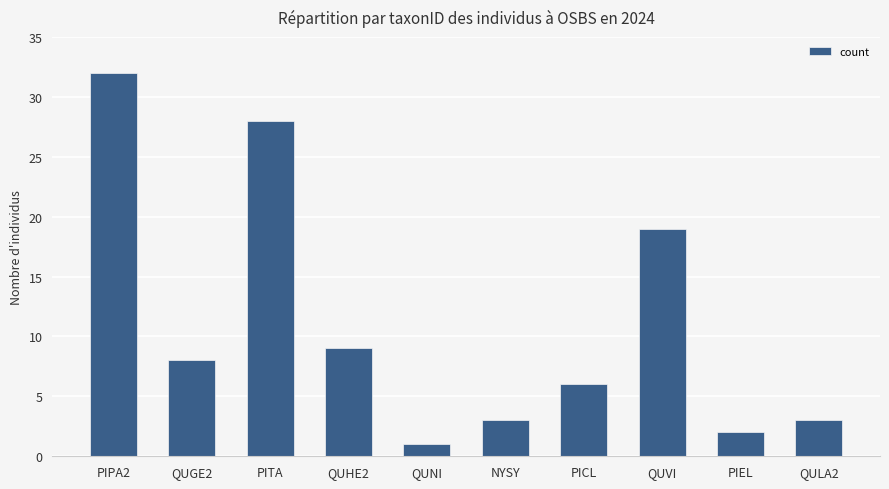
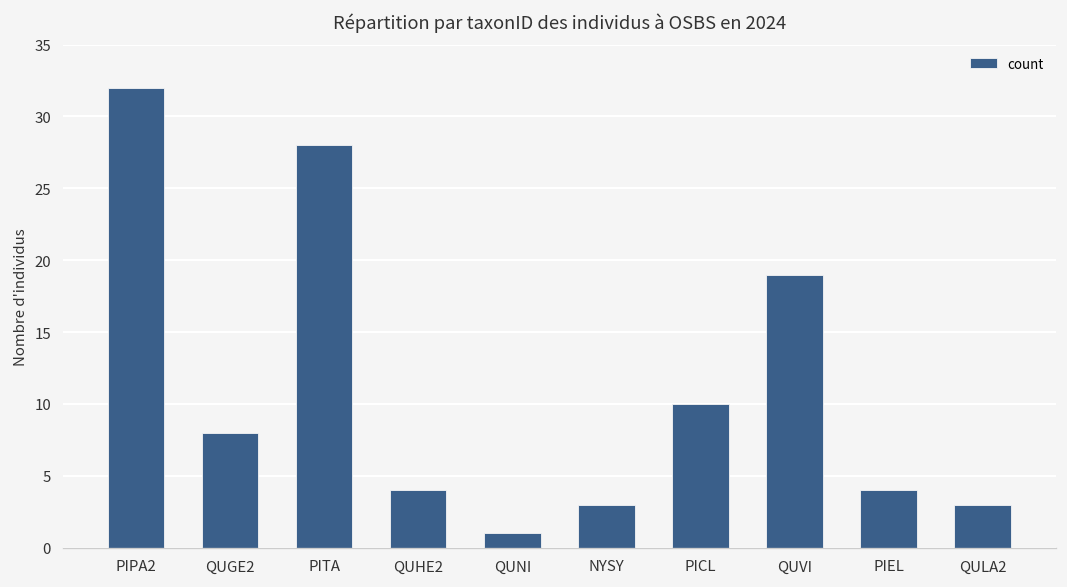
  {
    "PIPA2": 32,
    "QUGE2": 8,
    "PITA": 28,
-   "QUHE2": 9,
+   "QUHE2": 4,
    "QUNI": 1,
    "NYSY": 3,
-   "PICL": 6,
+   "PICL": 10,
    "QUVI": 19,
-   "PIEL": 2,
+   "PIEL": 4,
    "QULA2": 3
  }
